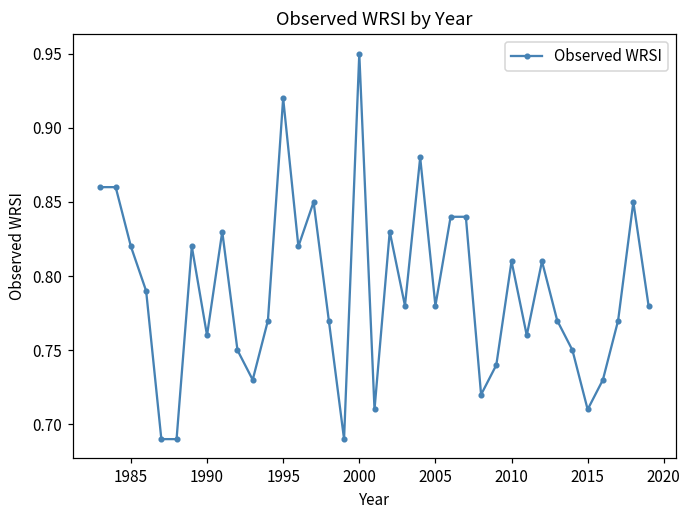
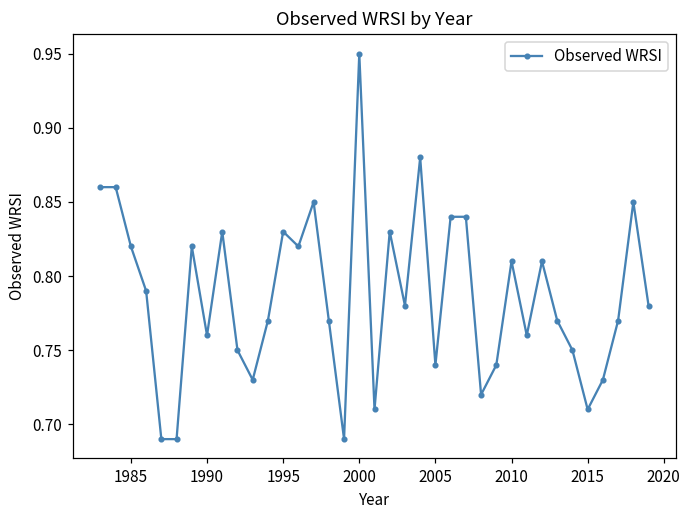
  {
    "1985": 0.82,
    "1990": 0.76,
-   "1995": 0.92,
+   "1995": 0.83,
    "2000": 0.95,
-   "2005": 0.78,
+   "2005": 0.74,
    "2010": 0.81,
    "2015": 0.71
  }
